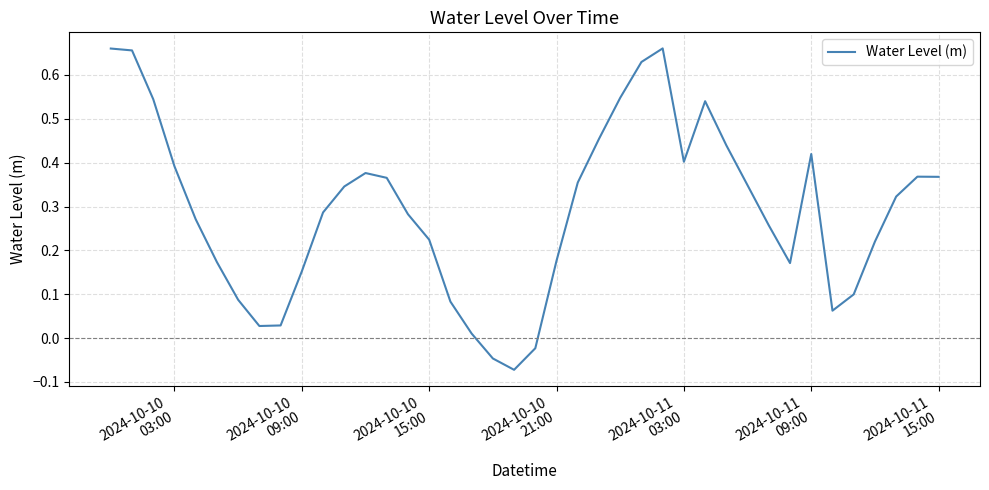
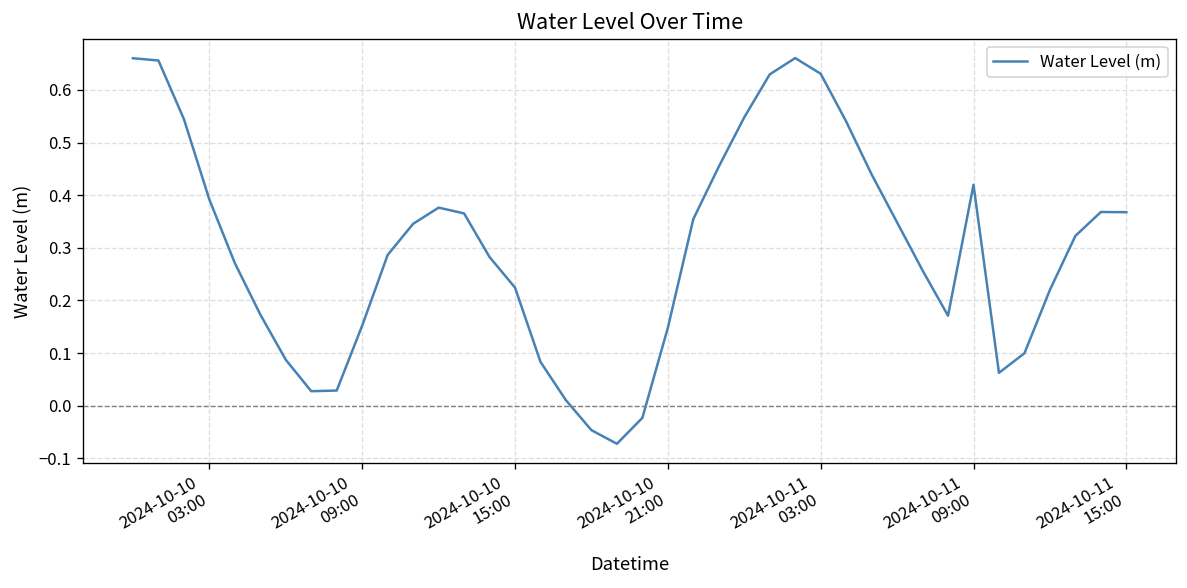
  {
    "2024-10-10 03:00": 0.39,
    "2024-10-10 09:00": 0.15,
    "2024-10-10 15:00": 0.22,
-   "2024-10-10 21:00": 0.18,
-   "2024-10-11 03:00": 0.40,
+   "2024-10-10 21:00": 0.15,
+   "2024-10-11 03:00": 0.63,
    "2024-10-11 09:00": 0.42,
    "2024-10-11 15:00": 0.37
  }
